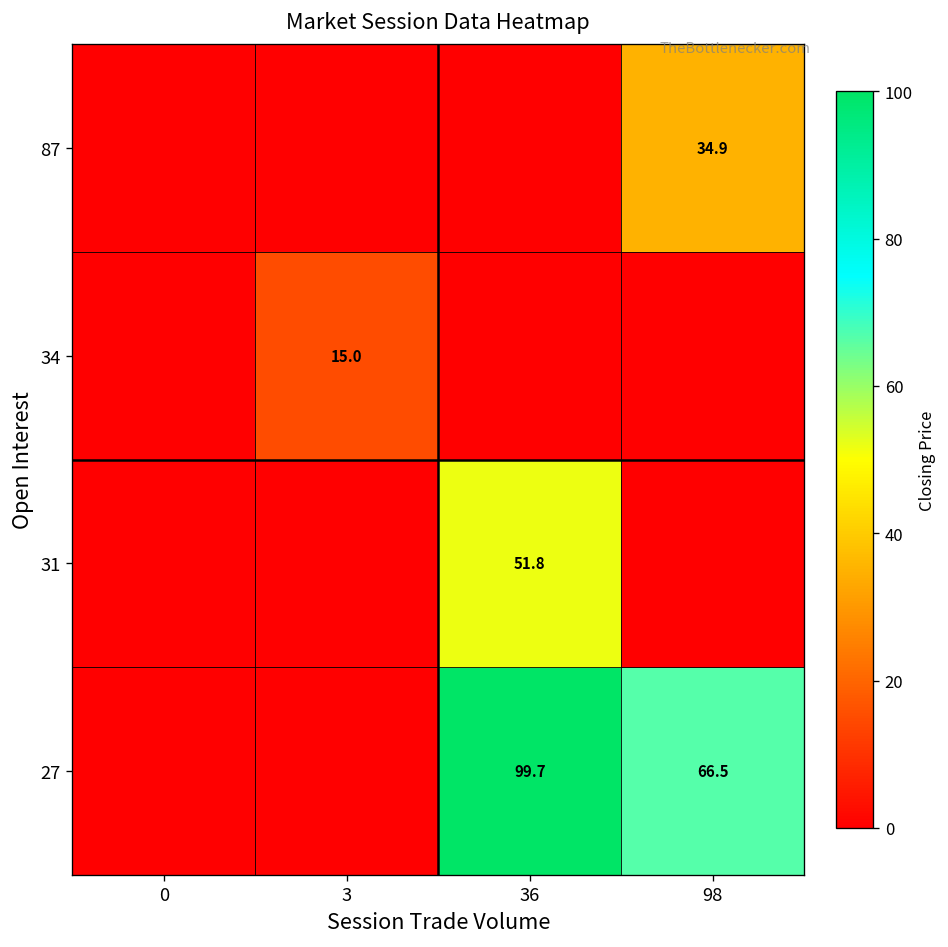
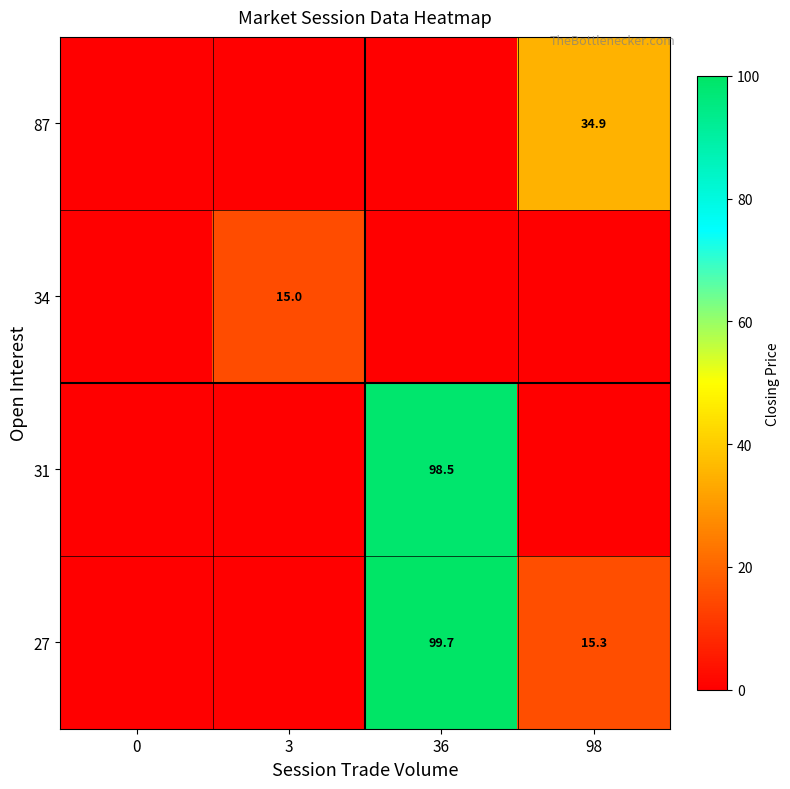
  {
    "87": {
      "98": 34.9
    },
    "34": {
      "3": 15.0
    },
    "31": {
-     "36": 51.8
+     "36": 98.5
    },
    "27": {
      "36": 99.7,
-     "98": 66.5
+     "98": 15.3
    }
  }
